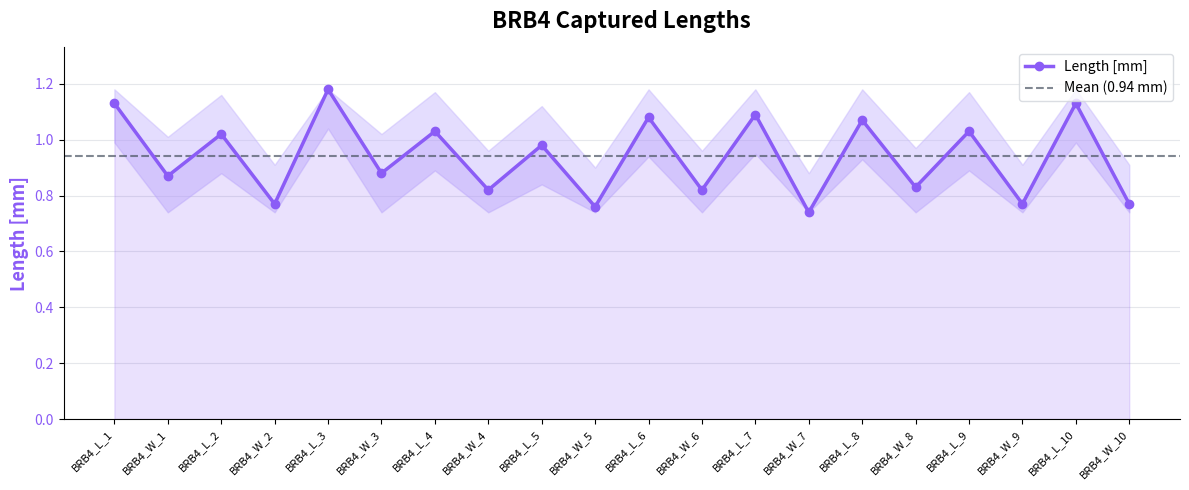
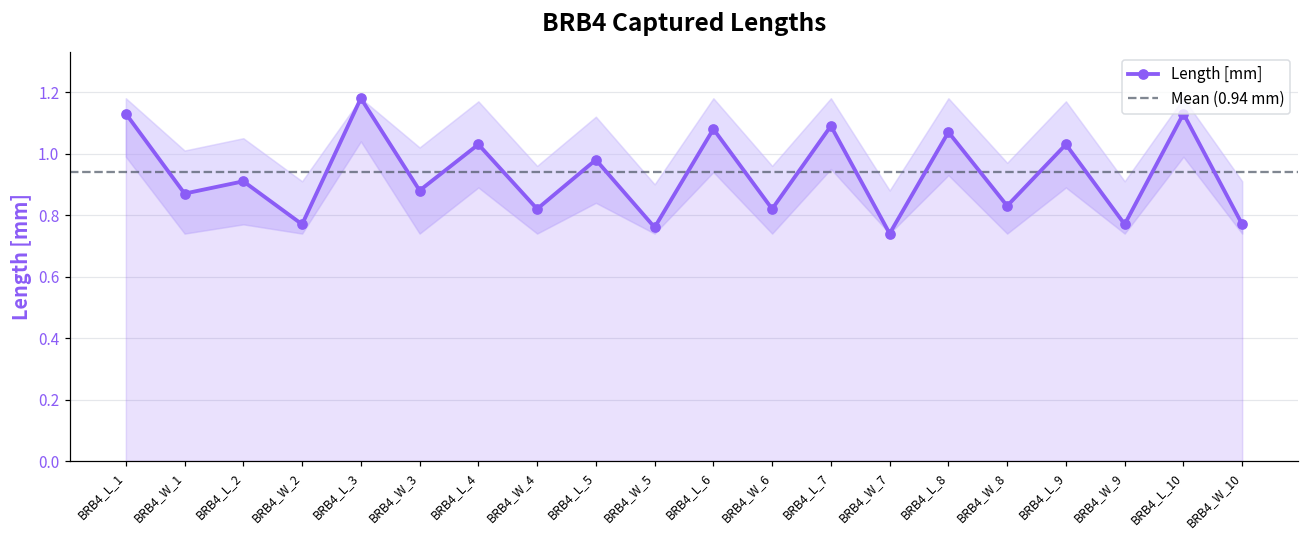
  {
    "Length [mm]": {
      "BRB4_L_1": 1.13,
      "BRB4_W_1": 0.87,
-     "BRB4_L_2": 1.02,
+     "BRB4_L_2": 0.91,
      "BRB4_W_2": 0.77,
      "BRB4_W_3": 0.88,
      "BRB4_L_4": 1.03,
      "BRB4_W_4": 0.82,
      "BRB4_L_5": 0.98,
      "BRB4_W_5": 0.76,
      "BRB4_L_6": 1.08,
      "BRB4_W_6": 0.82,
      "BRB4_L_7": 1.09,
      "BRB4_W_7": 0.74,
      "BRB4_L_8": 1.07,
      "BRB4_W_8": 0.83,
      "BRB4_L_9": 1.03,
      "BRB4_W_9": 0.77,
      "BRB4_L_10": 1.13,
      "BRB4_W_10": 0.77
    }
  }
